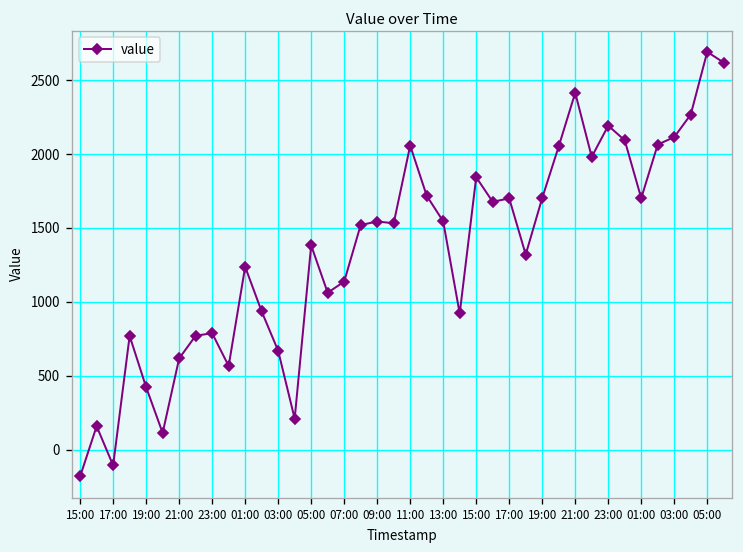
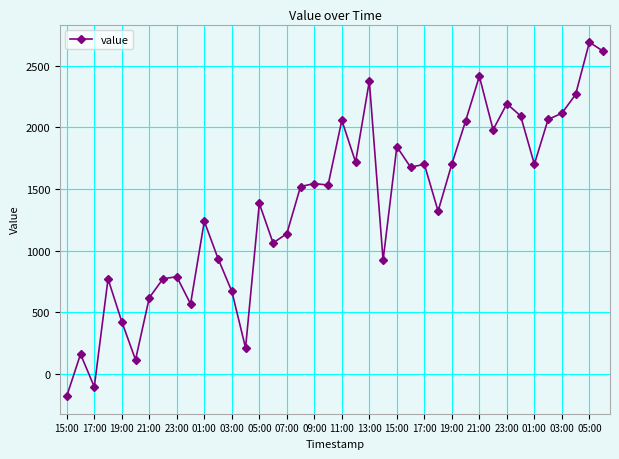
  {
    "07:00": 1140,
    "09:00": 1540,
    "11:00": 2060,
-   "13:00": 1540
+   "13:00": 2380
  }
